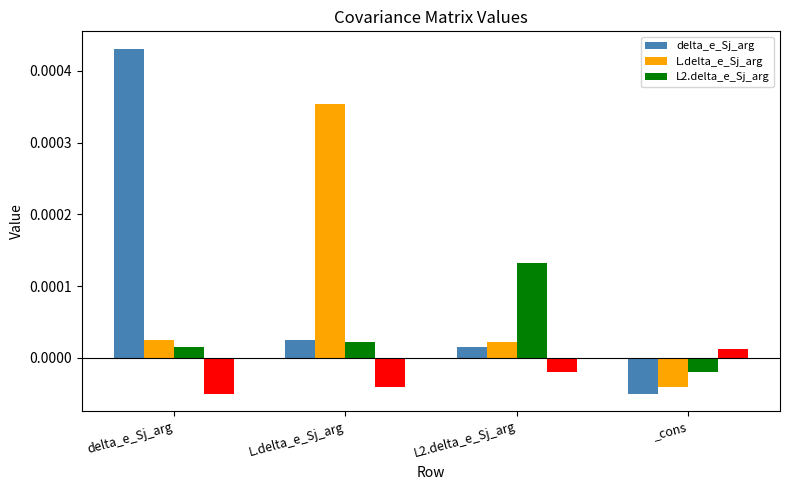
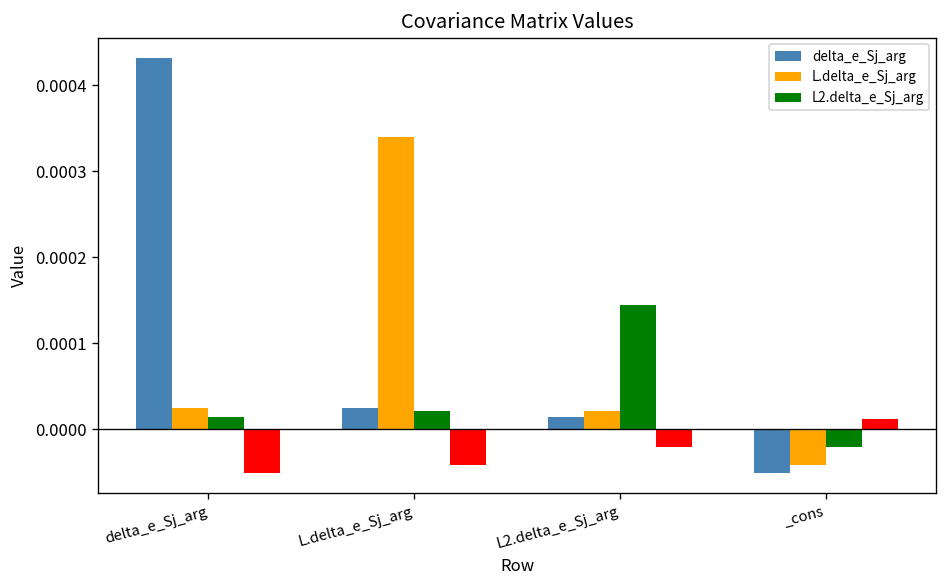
  {
    "delta_e_Sj_arg": {
      "delta_e_Sj_arg": 0.00043,
      "L.delta_e_Sj_arg": 0.00002,
      "L2.delta_e_Sj_arg": 0.00001,
      "_cons": -0.00005
    },
    "L.delta_e_Sj_arg": {
      "delta_e_Sj_arg": 0.00002,
-     "L.delta_e_Sj_arg": 0.00035,
+     "L.delta_e_Sj_arg": 0.00034,
      "L2.delta_e_Sj_arg": 0.00002,
      "_cons": -0.00004
    },
    "L2.delta_e_Sj_arg": {
      "delta_e_Sj_arg": 0.00001,
      "L.delta_e_Sj_arg": 0.00002,
-     "L2.delta_e_Sj_arg": 0.00013,
+     "L2.delta_e_Sj_arg": 0.00014,
      "_cons": -0.00002
    }
  }
